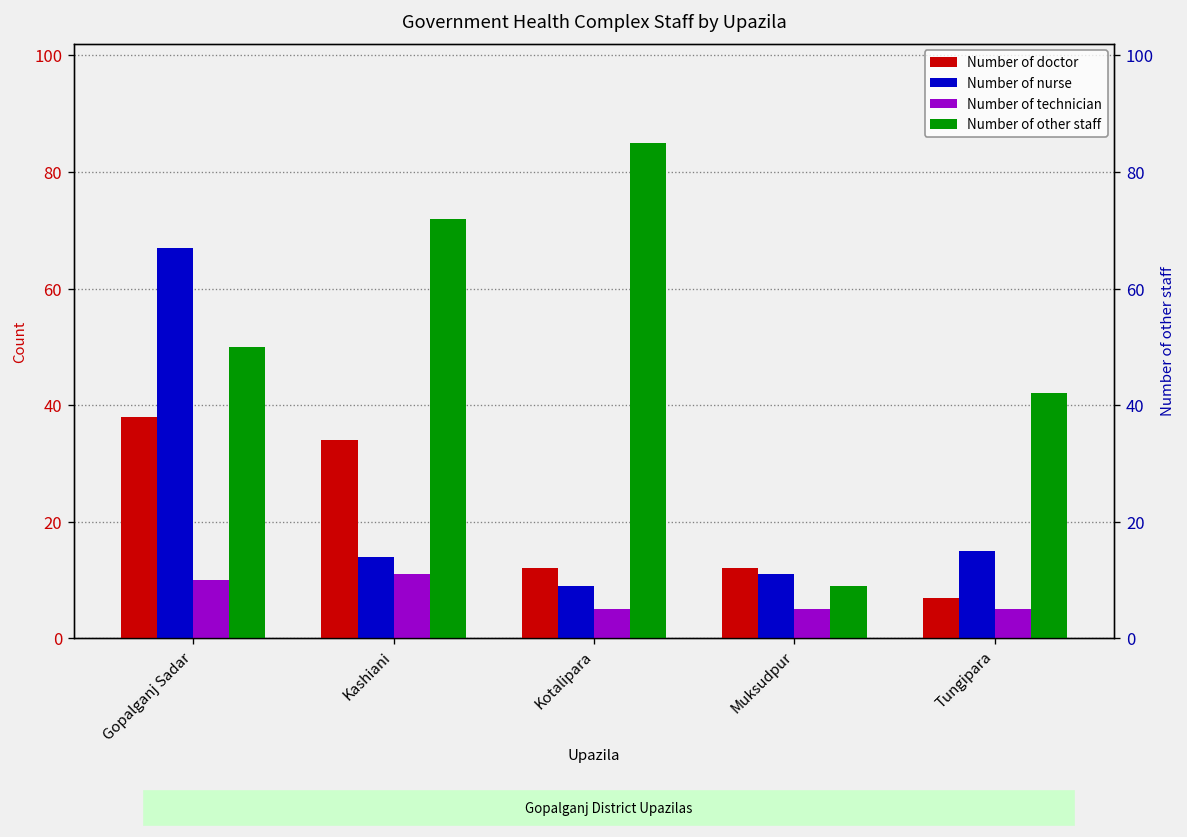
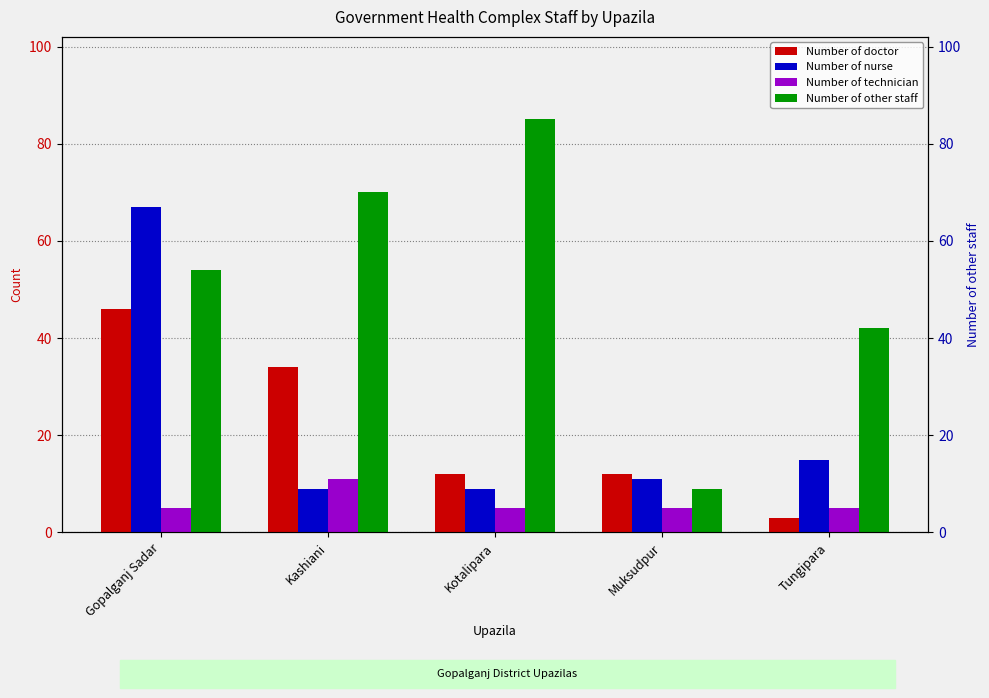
  {
    "Number of doctor": {
-     "Gopalganj Sadar": 38,
+     "Gopalganj Sadar": 46,
      "Kashiani": 34,
      "Kotalipara": 12,
      "Muksudpur": 12,
-     "Tungipara": 7
+     "Tungipara": 3
    },
    "Number of nurse": {
      "Gopalganj Sadar": 67,
-     "Kashiani": 14,
+     "Kashiani": 9,
      "Kotalipara": 9,
      "Muksudpur": 11,
      "Tungipara": 15
    },
    "Number of technician": {
-     "Gopalganj Sadar": 10,
+     "Gopalganj Sadar": 5,
      "Kashiani": 11,
      "Kotalipara": 5,
      "Muksudpur": 5,
      "Tungipara": 5
    },
    "Number of other staff": {
-     "Gopalganj Sadar": 50,
-     "Kashiani": 72,
+     "Gopalganj Sadar": 54,
+     "Kashiani": 70,
      "Kotalipara": 85,
      "Muksudpur": 9,
      "Tungipara": 42
    }
  }
